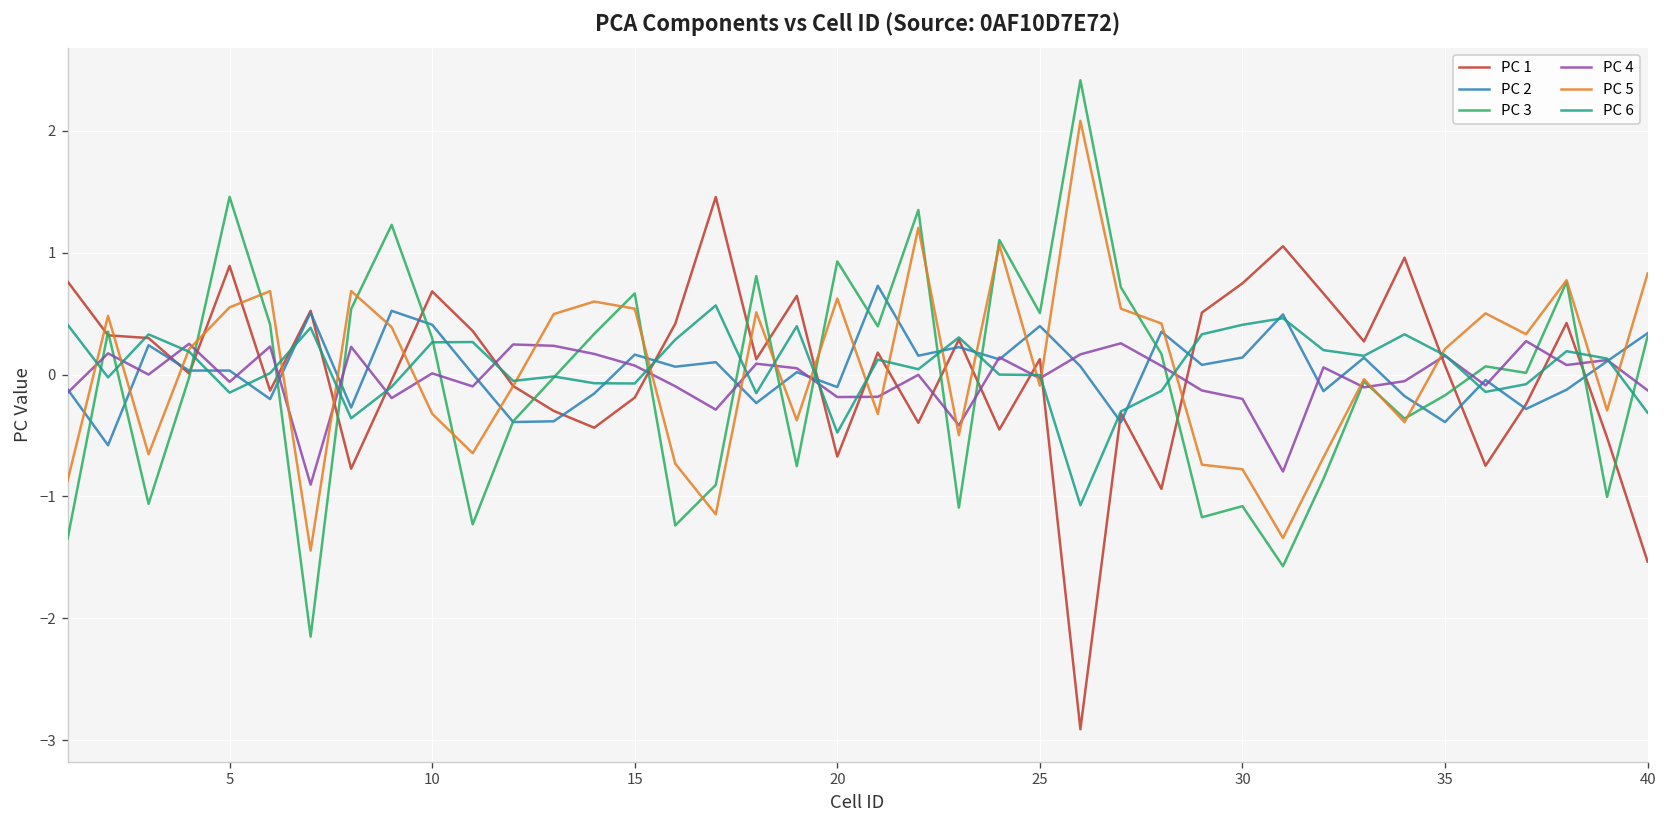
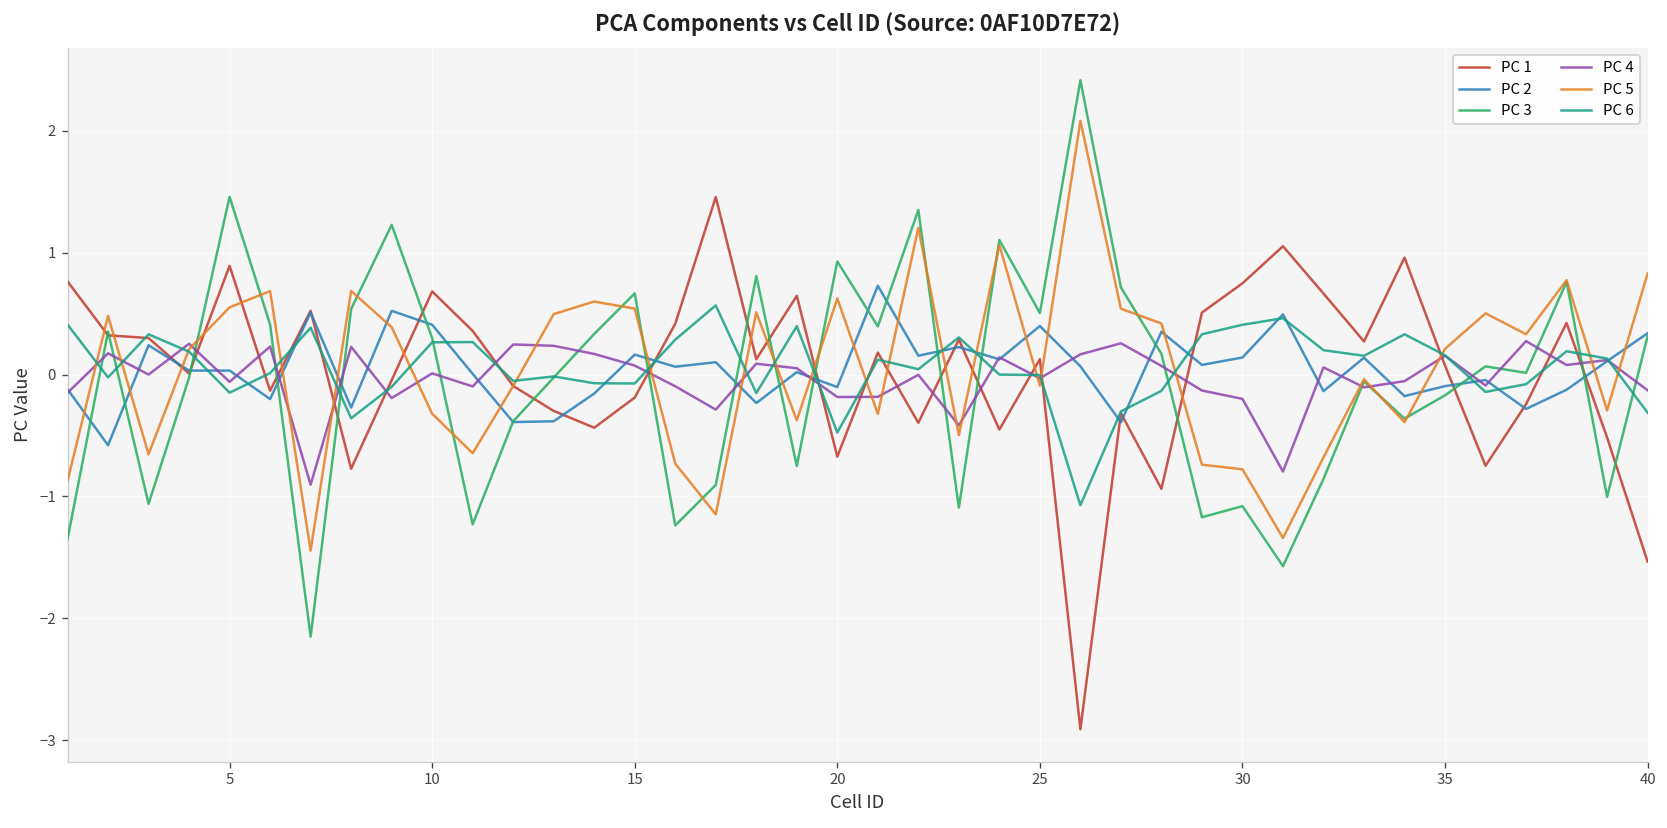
  {
    "PC 1": {
      "5": 0.89,
      "10": 0.68,
      "15": -0.19,
      "20": -0.67,
      "25": 0.13,
      "30": 0.75,
      "35": 0.07,
      "40": -1.54
    },
    "PC 2": {
      "5": 0.03,
      "10": 0.41,
      "15": 0.16,
      "20": -0.10,
      "25": 0.40,
      "30": 0.14,
-     "35": -0.39
+     "35": -0.09
    },
    "PC 4": {
      "5": -0.06,
      "10": 0.01,
      "15": 0.07,
      "20": -0.18,
      "25": -0.03,
      "30": -0.20,
      "40": -0.13
    },
    "PC 5": {
      "5": 0.55,
      "10": -0.32,
      "15": 0.54,
      "20": 0.62,
      "25": -0.09,
      "30": -0.78,
      "35": 0.21,
      "40": 0.83
    }
  }
